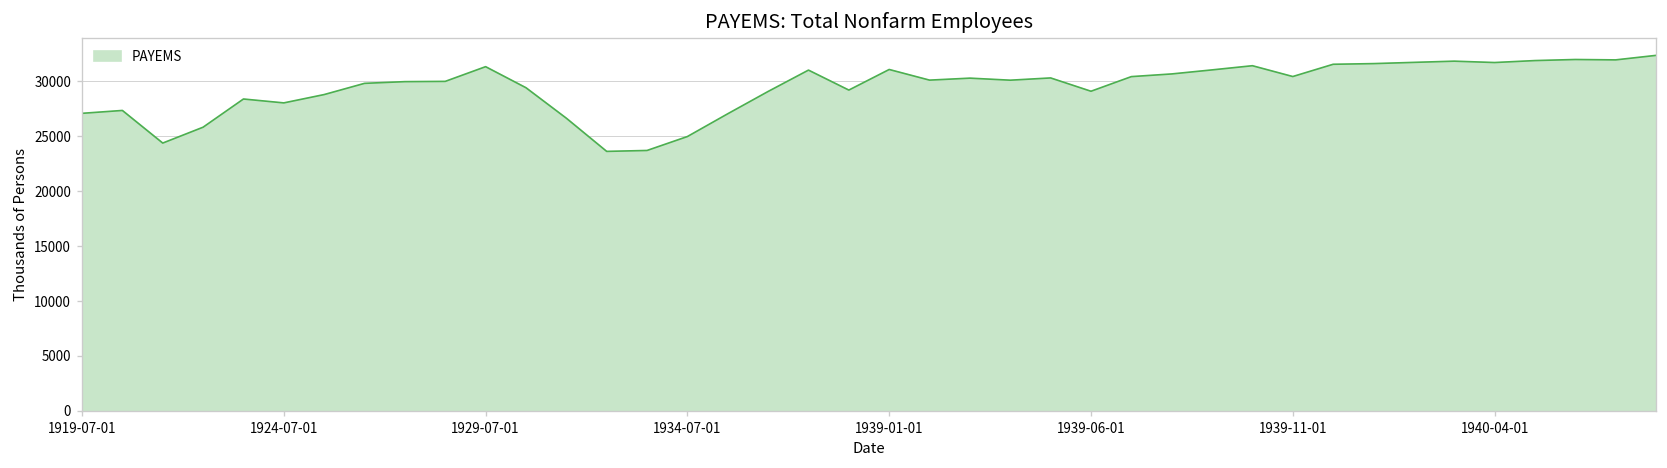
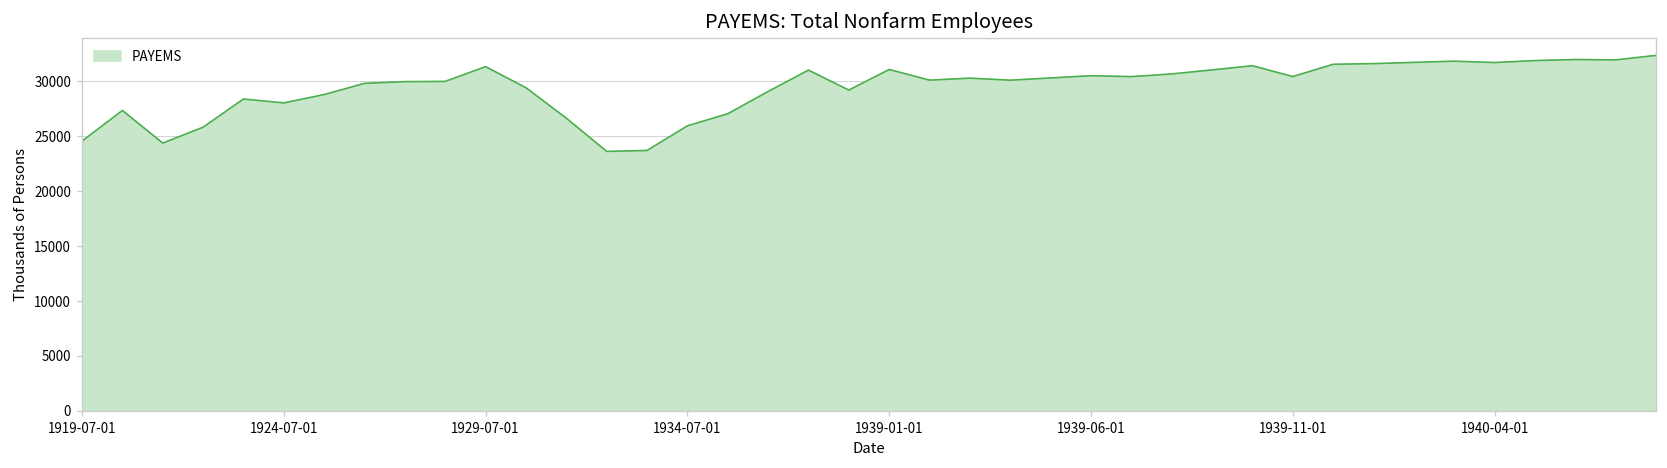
  {
-   "1919-07-01": 27000,
+   "1919-07-01": 25000,
    "1924-07-01": 28000,
    "1929-07-01": 31000,
-   "1934-07-01": 25000,
+   "1934-07-01": 26000,
    "1939-01-01": 31000,
-   "1939-06-01": 29000,
+   "1939-06-01": 31000,
    "1939-11-01": 30000,
    "1940-04-01": 32000
  }
